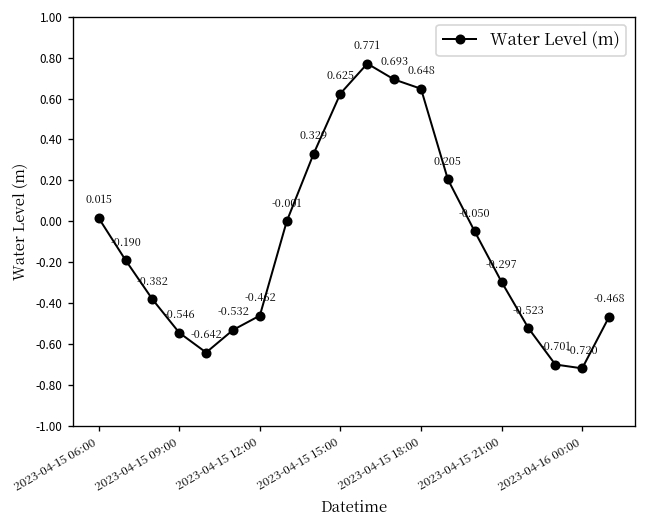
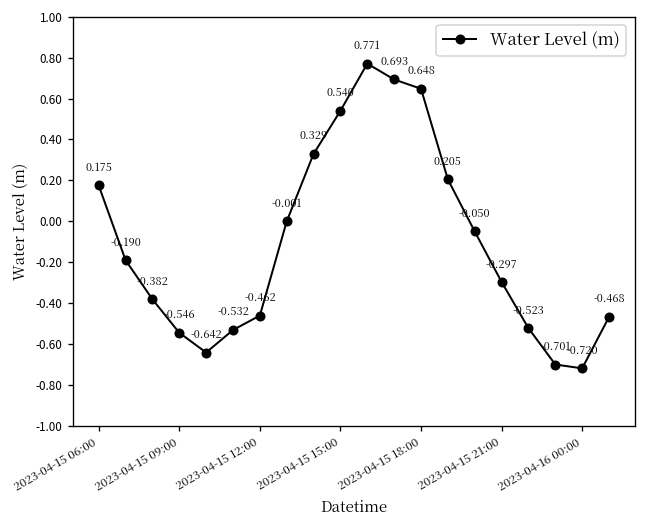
  {
-   "2023-04-15 06:00": 0.015,
+   "2023-04-15 06:00": 0.175,
    "2023-04-15 09:00": -0.546,
    "2023-04-15 12:00": -0.462,
-   "2023-04-15 15:00": 0.625,
+   "2023-04-15 15:00": 0.540,
    "2023-04-15 18:00": 0.648,
    "2023-04-15 21:00": -0.297,
    "2023-04-16 00:00": -0.720
  }
